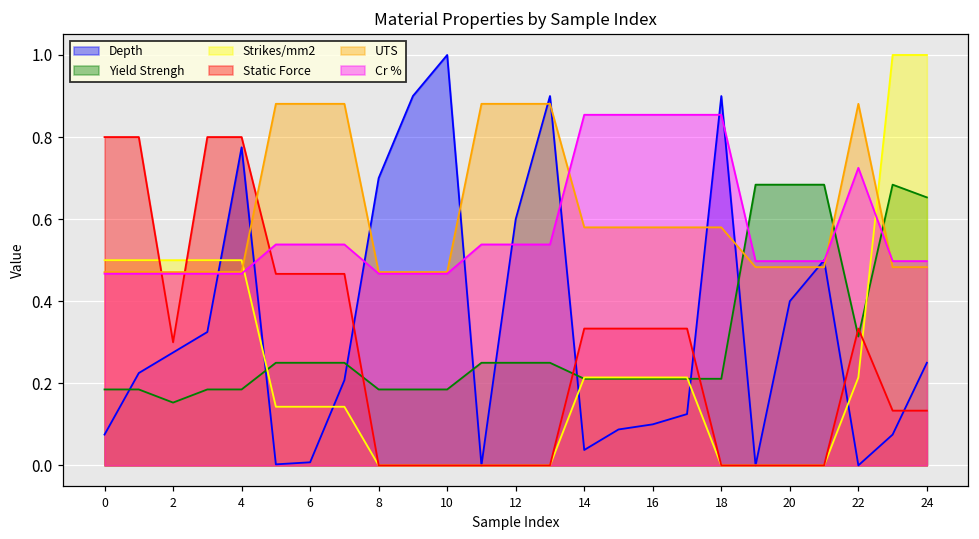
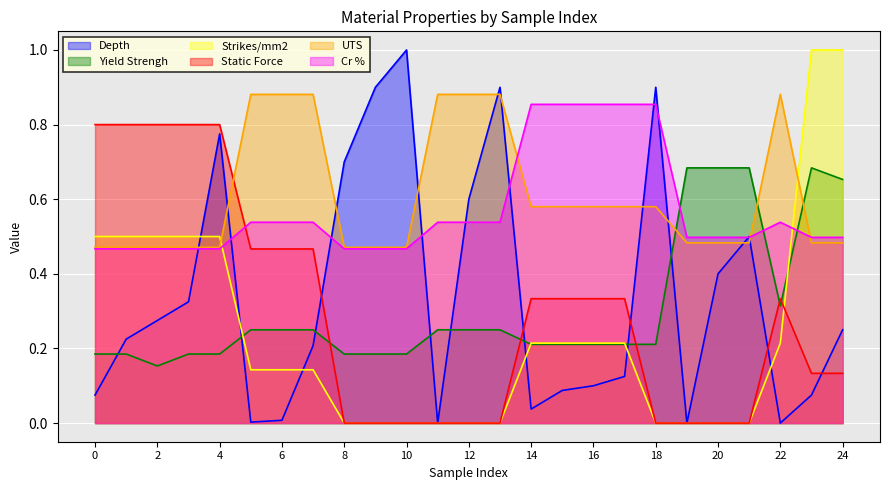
  {
    "Depth": {
      "0": 0.08,
      "2": 0.28,
      "4": 0.78,
      "6": 0.01,
      "8": 0.70,
      "10": 1.00,
      "12": 0.60,
      "14": 0.04,
      "16": 0.10,
      "18": 0.90,
      "20": 0.40,
      "22": 0.00,
      "24": 0.25
    },
    "Yield Strengh": {
      "0": 0.19,
      "2": 0.15,
      "4": 0.19,
      "6": 0.25,
      "8": 0.19,
      "10": 0.19,
      "12": 0.25,
      "18": 0.21,
      "20": 0.68,
      "22": 0.31,
      "24": 0.65
    },
    "Static Force": {
      "0": 0.8,
-     "2": 0.3,
+     "2": 0.8,
      "4": 0.8,
      "6": 0.47,
      "14": 0.33,
      "16": 0.33,
      "22": 0.33,
      "24": 0.13
    },
    "Cr %": {
      "6": 0.54,
      "12": 0.54,
      "14": 0.85,
      "16": 0.85,
      "18": 0.85,
      "20": 0.50,
-     "22": 0.73,
+     "22": 0.54,
      "24": 0.50
    }
  }
